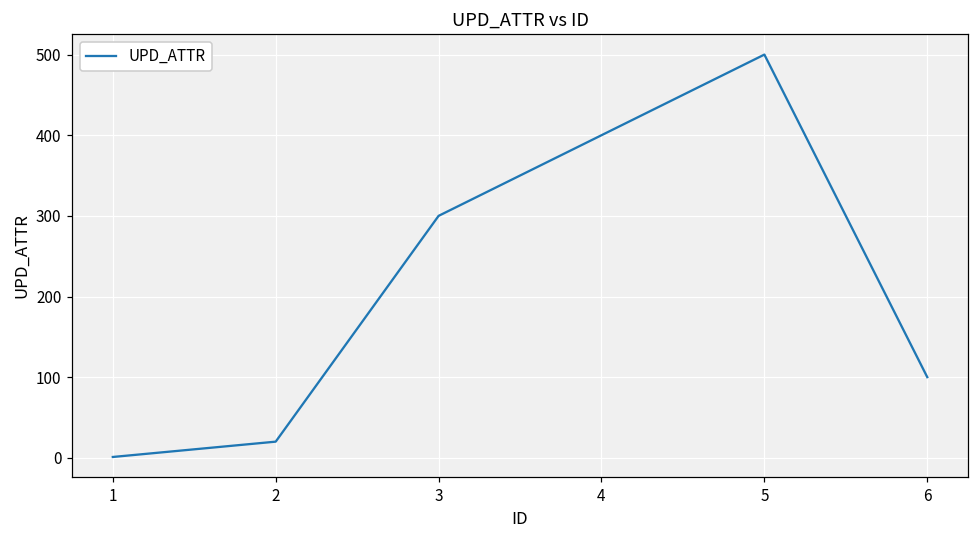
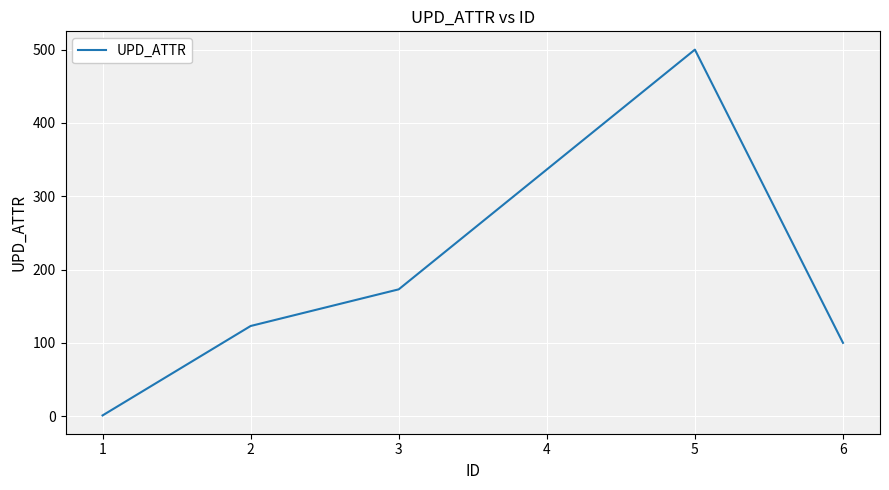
  {
    "1": 0,
-   "2": 20,
-   "3": 300,
+   "2": 120,
+   "3": 170,
    "5": 500,
    "6": 100
  }
